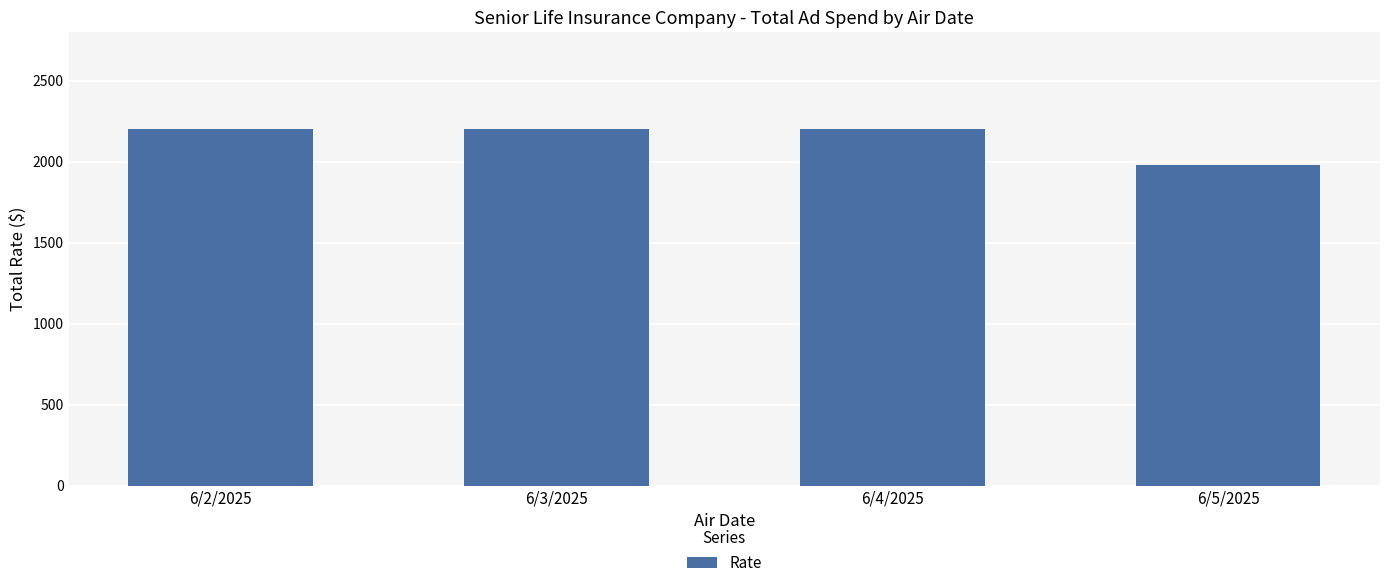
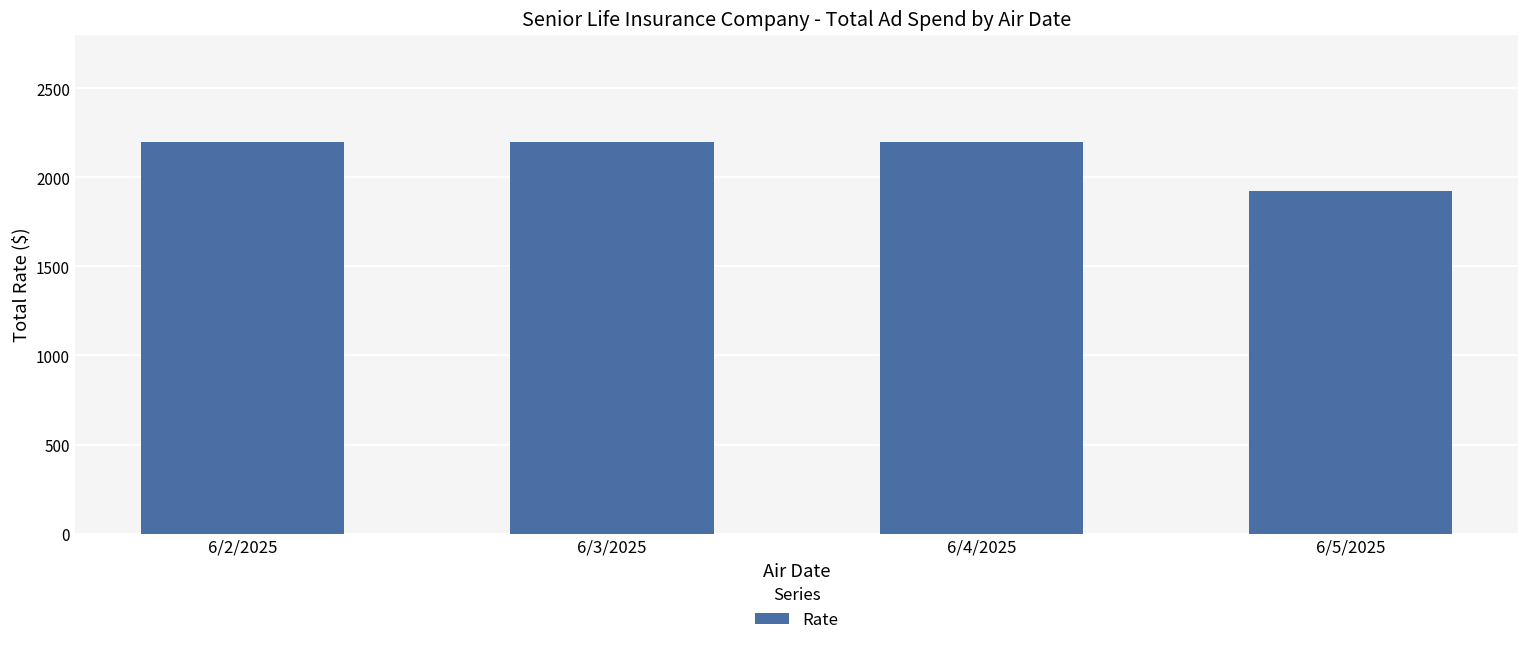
  {
    "6/2/2025": 2200,
    "6/3/2025": 2200,
    "6/4/2025": 2200,
-   "6/5/2025": 1980
+   "6/5/2025": 1930
  }
